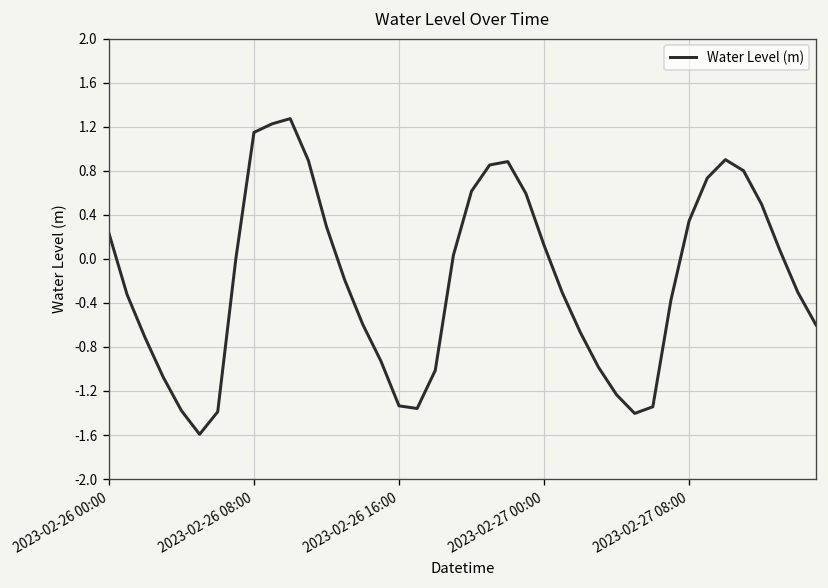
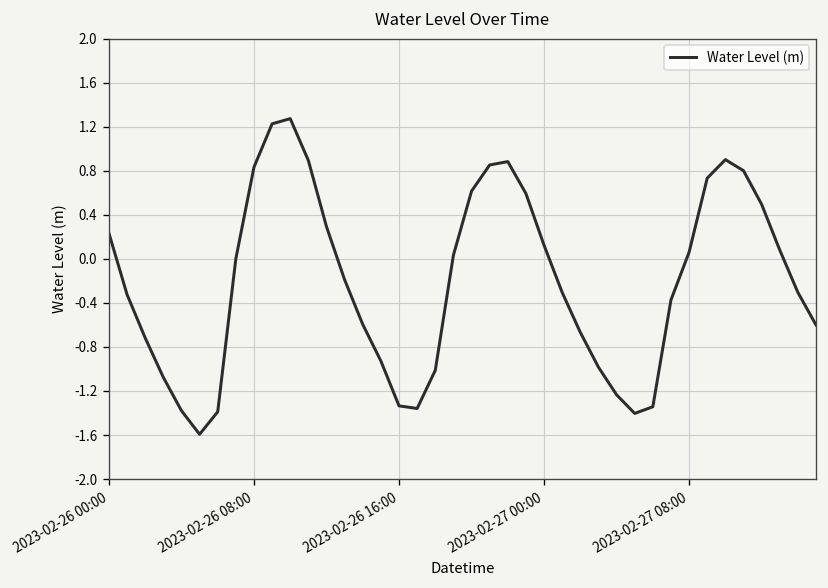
  {
    "2023-02-26 00:00": 0.2,
-   "2023-02-26 08:00": 1.1,
+   "2023-02-26 08:00": 0.8,
    "2023-02-26 16:00": -1.3,
    "2023-02-27 00:00": 0.1,
-   "2023-02-27 08:00": 0.3
+   "2023-02-27 08:00": 0.1
  }
